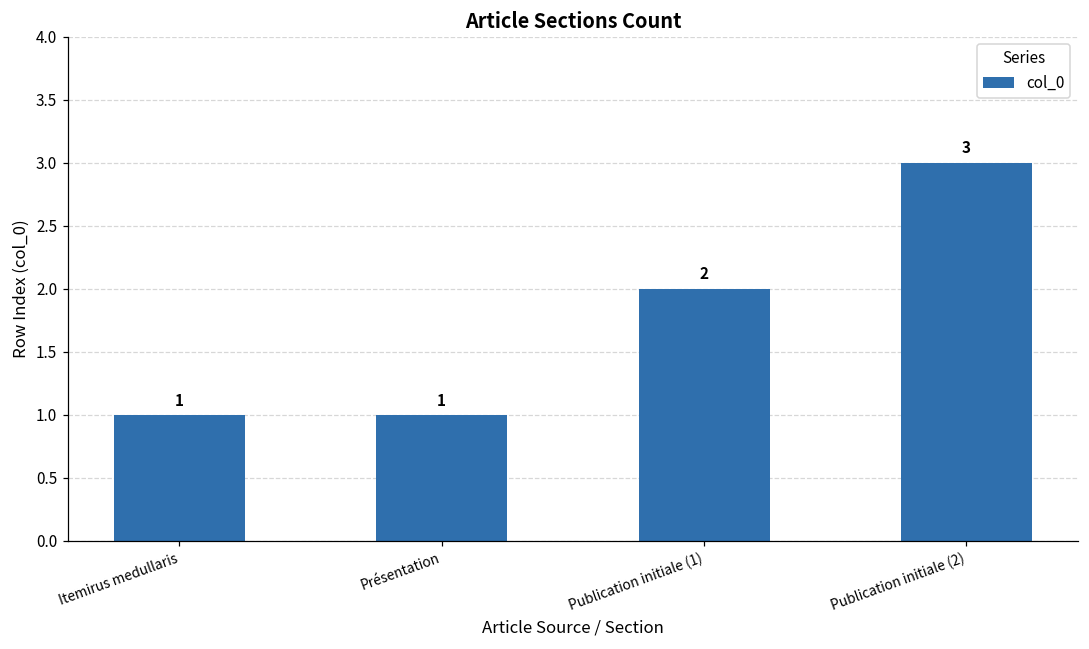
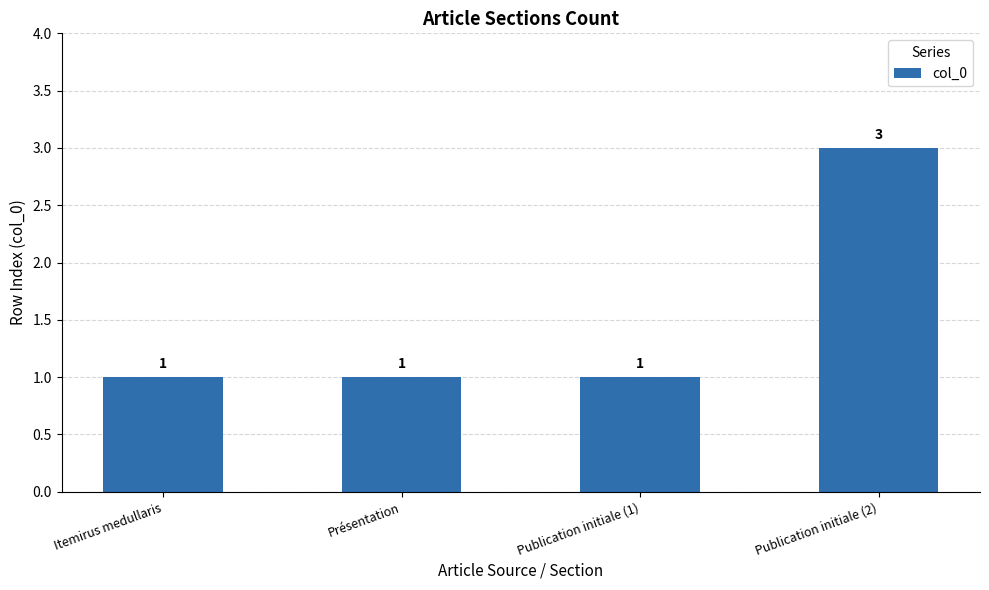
  {
    "Itemirus medullaris": 1,
    "Présentation": 1,
-   "Publication initiale (1)": 2,
+   "Publication initiale (1)": 1,
    "Publication initiale (2)": 3
  }
